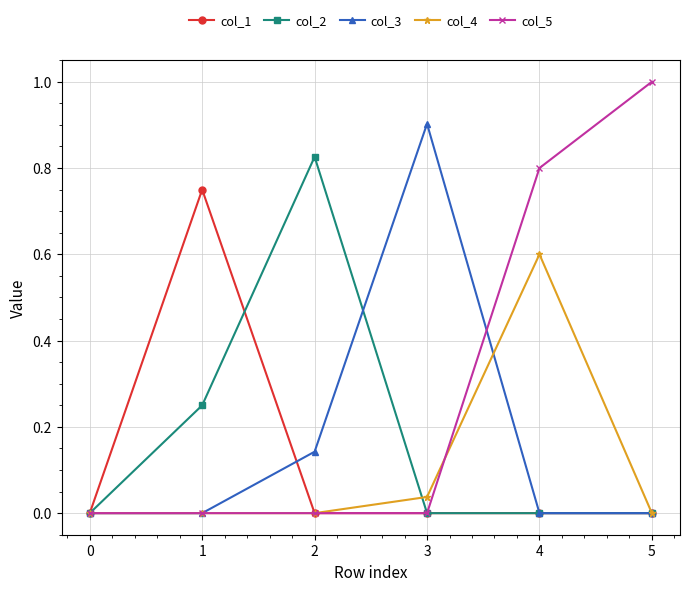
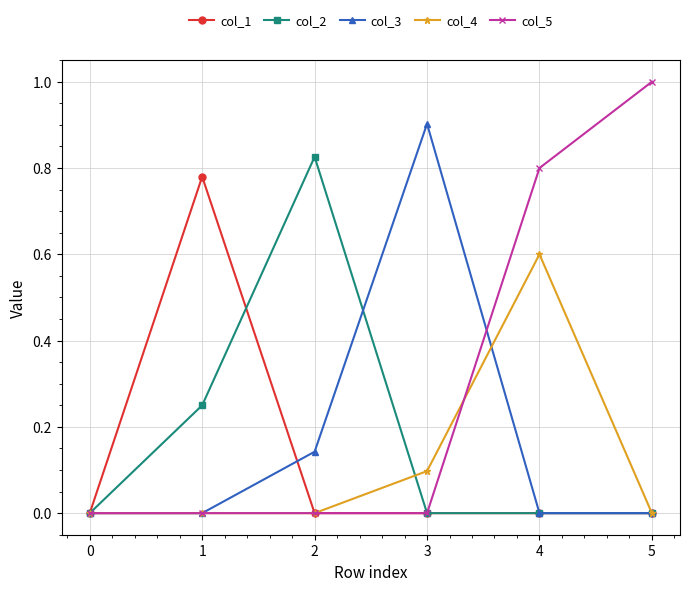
  {
    "col_1": {
-     "1": 0.75
+     "1": 0.78
    },
    "col_2": {
      "1": 0.25,
      "2": 0.83
    },
    "col_3": {
      "2": 0.14,
      "3": 0.90
    },
    "col_4": {
-     "3": 0.04,
+     "3": 0.10,
      "4": 0.60
    },
    "col_5": {
      "4": 0.80,
      "5": 1.00
    }
  }
